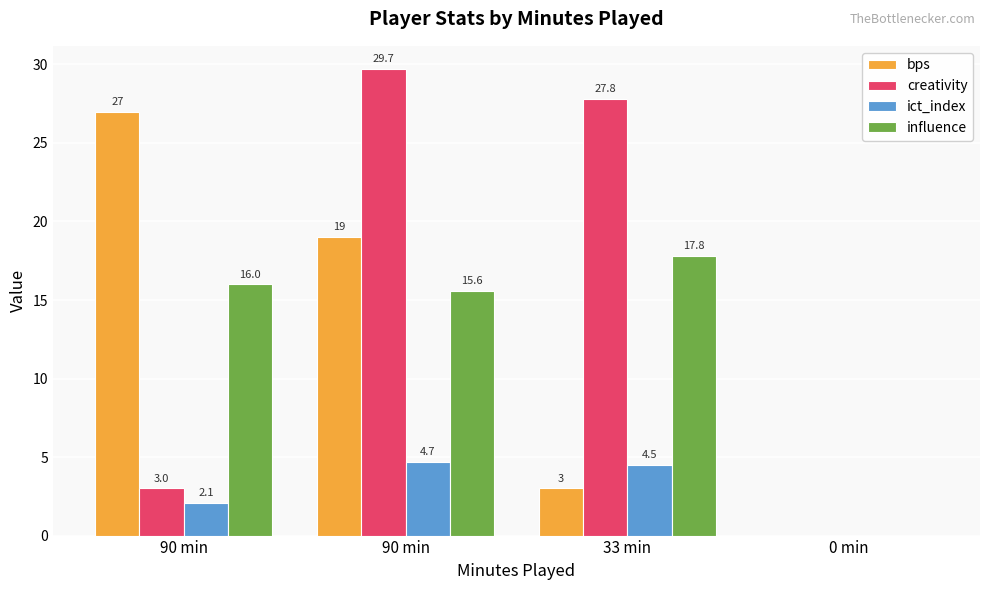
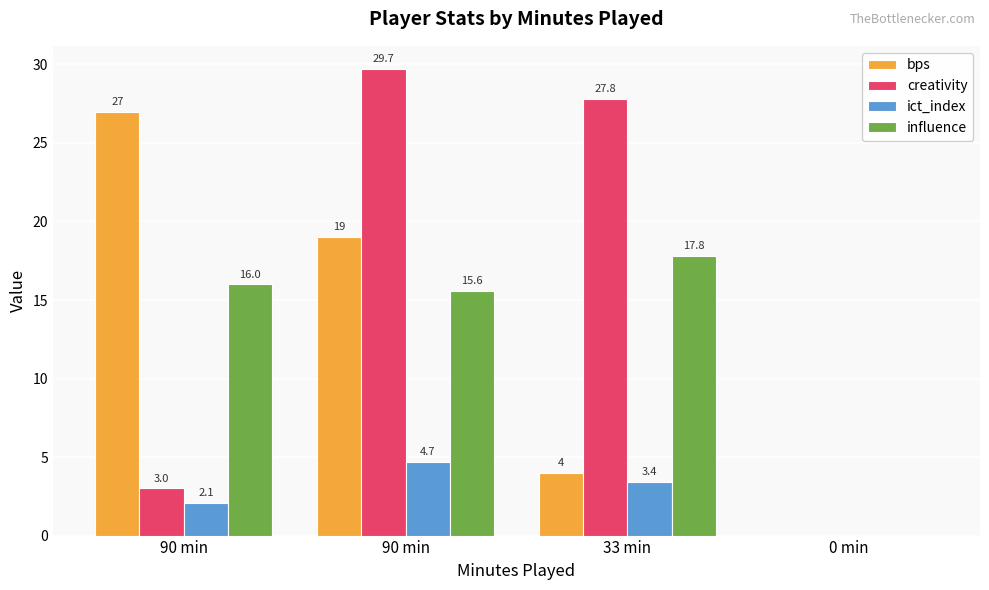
  {
    "bps": {
-     "33 min": 3
+     "33 min": 4
    },
    "creativity": {
      "33 min": 27.8
    },
    "ict_index": {
-     "33 min": 4.5
+     "33 min": 3.4
    },
    "influence": {
      "33 min": 17.8
    }
  }
